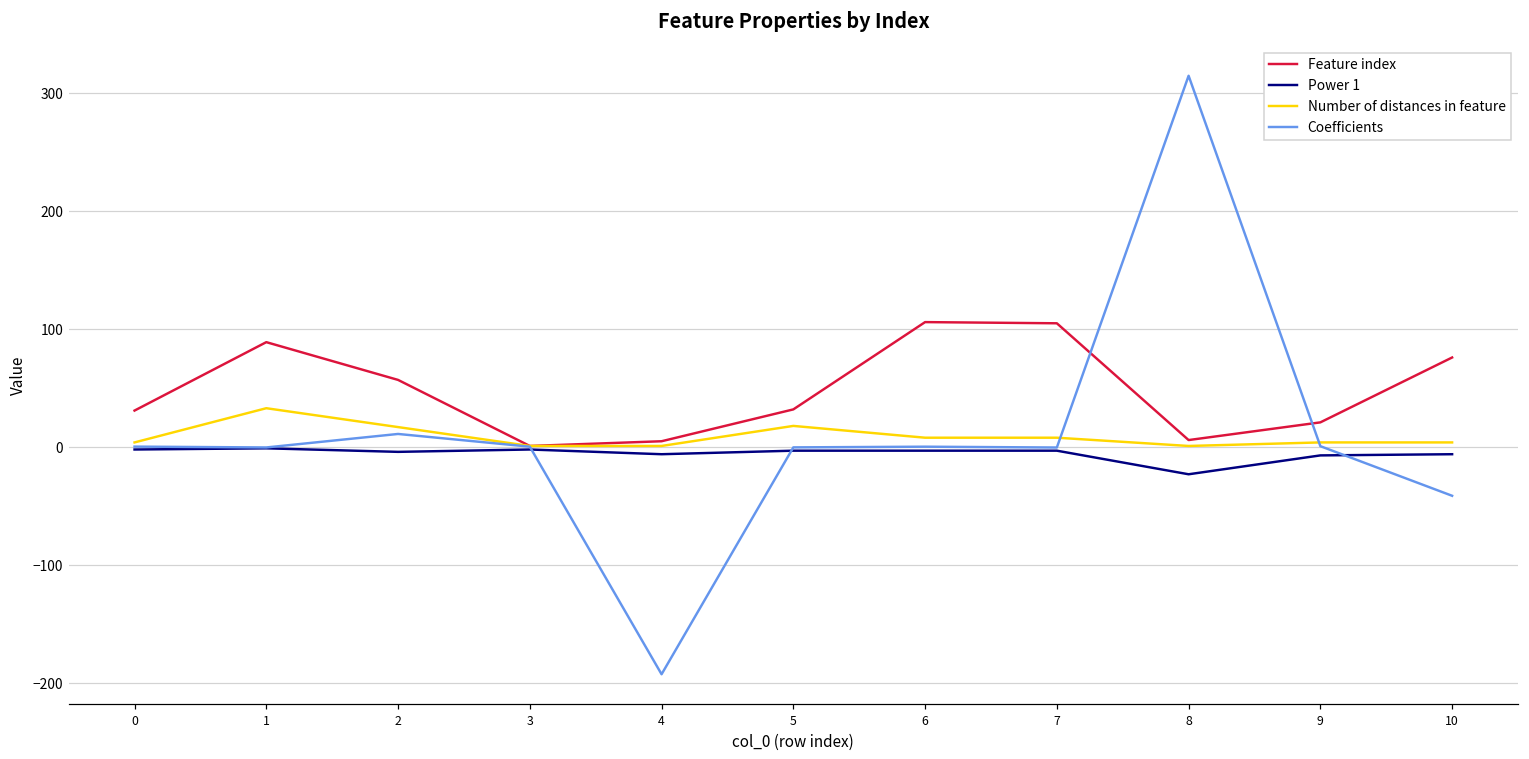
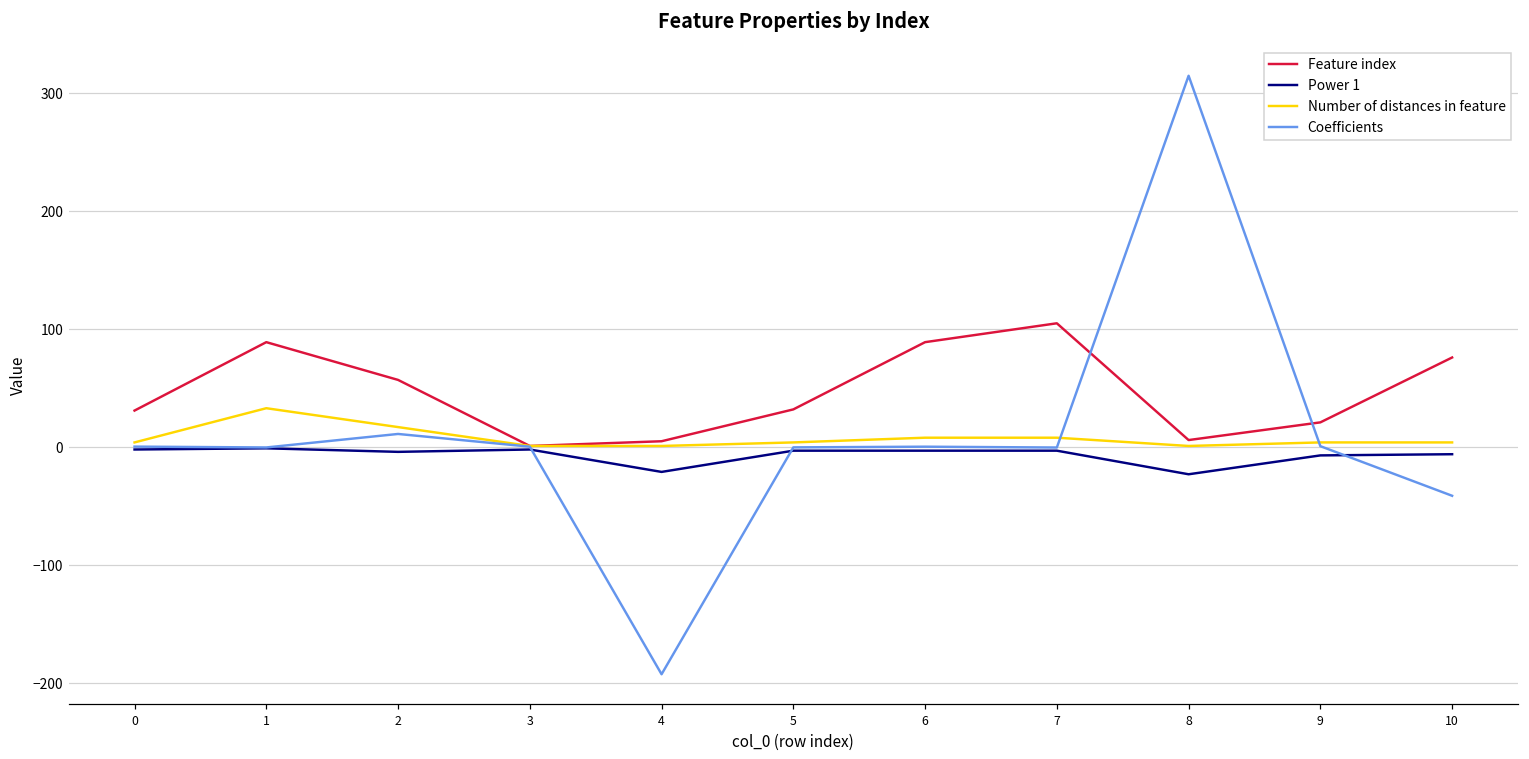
  {
    "Feature index": {
      "0": 31,
      "1": 89,
      "2": 57,
      "4": 5,
      "5": 32,
-     "6": 106,
+     "6": 89,
      "7": 105,
      "8": 6,
      "9": 21,
      "10": 76
    },
    "Power 1": {
      "0": -2,
      "2": -4,
-     "4": -6,
+     "4": -21,
      "5": -3,
      "6": -3,
      "7": -3,
      "8": -23,
      "9": -7,
      "10": -6
    },
    "Number of distances in feature": {
      "0": 4,
      "1": 33,
      "2": 17,
      "4": 1,
-     "5": 18,
+     "5": 4,
      "6": 8,
      "7": 8,
      "8": 1,
      "9": 4,
      "10": 4
    },
    "Coefficients": {
      "0": 0,
      "2": 11,
      "4": -193,
      "5": 0,
      "6": 0,
      "7": 0,
      "8": 315,
      "9": 1,
      "10": -41
    }
  }
